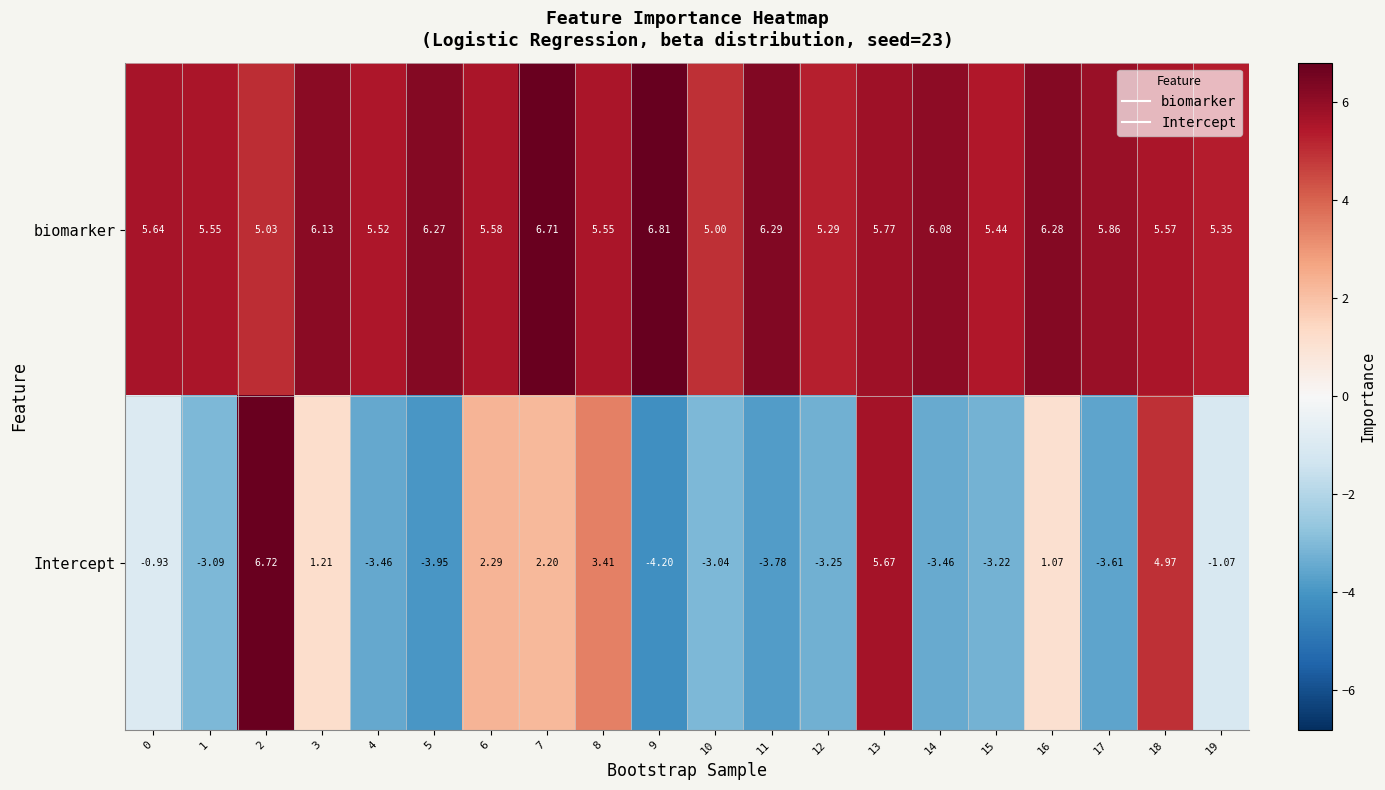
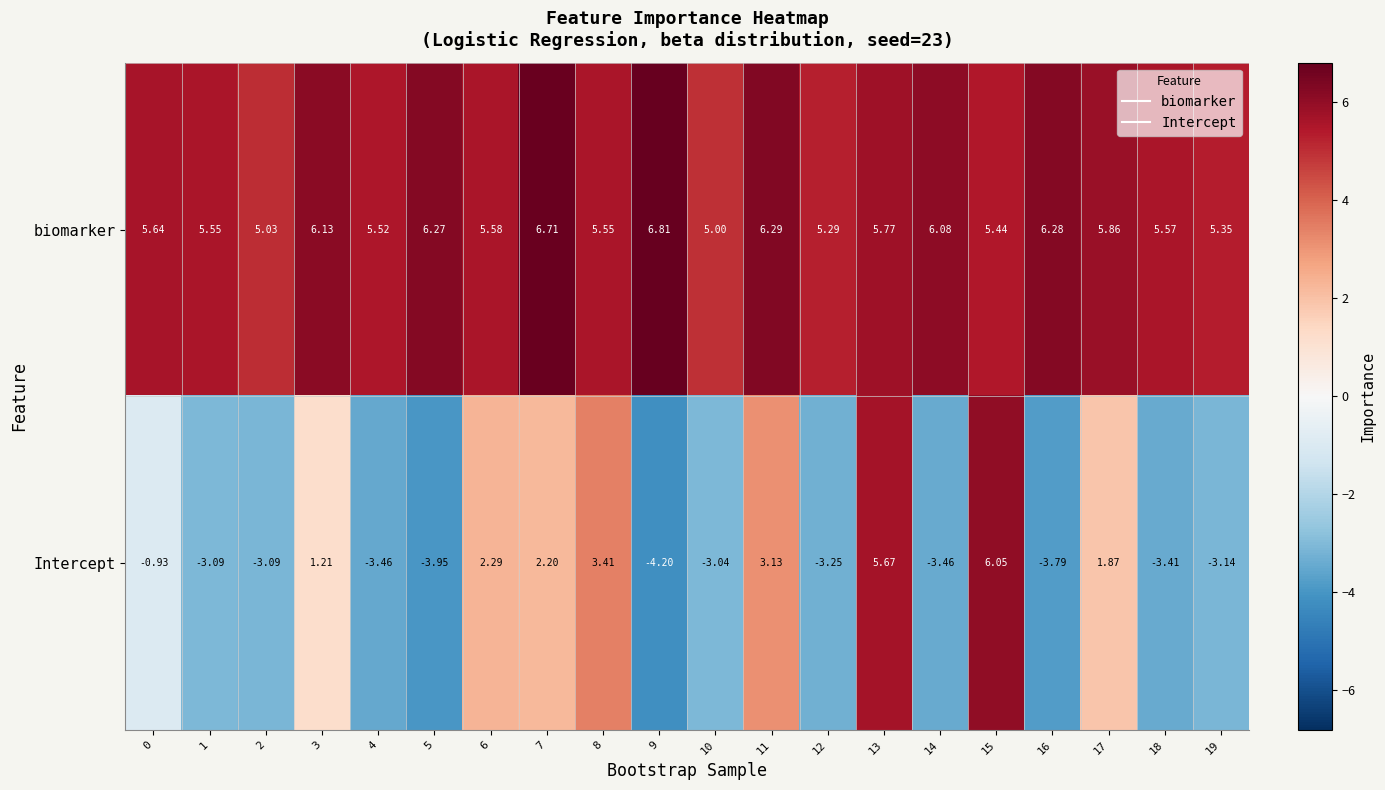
  {
    "biomarker": {
      "0": 5.64,
      "1": 5.55,
      "2": 5.03,
      "3": 6.13,
      "4": 5.52,
      "5": 6.27,
      "6": 5.58,
      "7": 6.71,
      "8": 5.55,
      "9": 6.81,
      "10": 5.00,
      "11": 6.29,
      "12": 5.29,
      "13": 5.77,
      "14": 6.08,
      "15": 5.44,
      "16": 6.28,
      "17": 5.86,
      "18": 5.57,
      "19": 5.35
    },
    "Intercept": {
      "0": -0.93,
      "1": -3.09,
-     "2": 6.72,
+     "2": -3.09,
      "3": 1.21,
      "4": -3.46,
      "5": -3.95,
      "6": 2.29,
      "7": 2.20,
      "8": 3.41,
      "9": -4.20,
      "10": -3.04,
-     "11": -3.78,
+     "11": 3.13,
      "12": -3.25,
      "13": 5.67,
      "14": -3.46,
-     "15": -3.22,
-     "16": 1.07,
-     "17": -3.61,
-     "18": 4.97,
-     "19": -1.07
+     "15": 6.05,
+     "16": -3.79,
+     "17": 1.87,
+     "18": -3.41,
+     "19": -3.14
    }
  }
